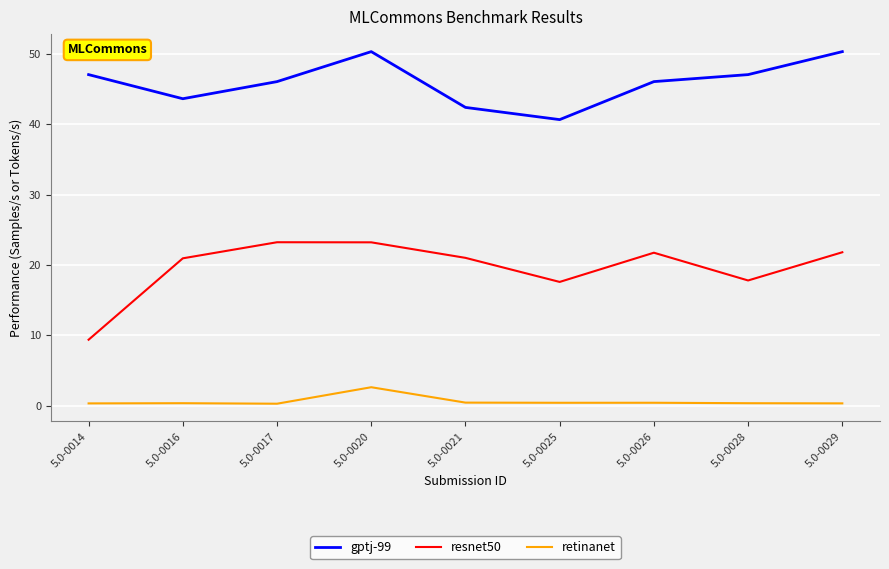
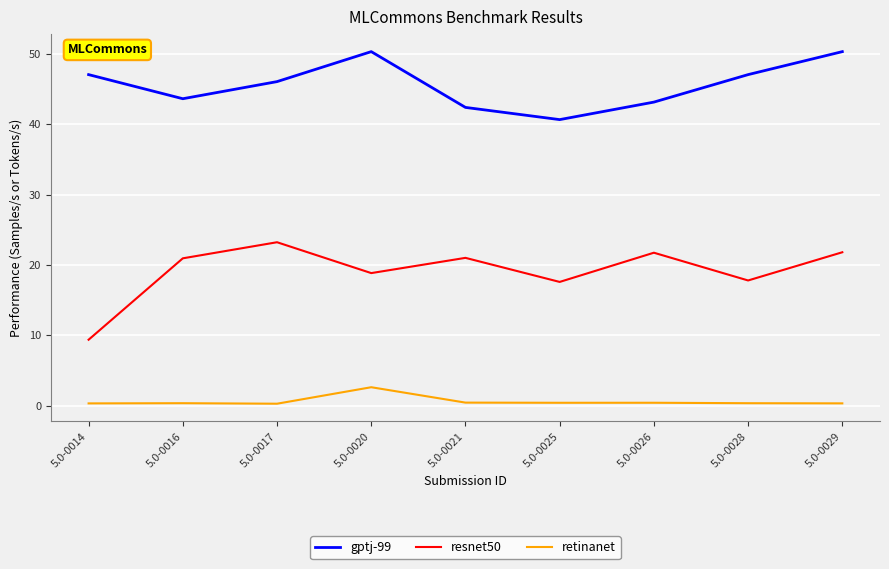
  {
    "gptj-99": {
      "5.0-0014": 47,
      "5.0-0016": 44,
      "5.0-0017": 46,
      "5.0-0020": 50,
      "5.0-0021": 42,
      "5.0-0025": 41,
-     "5.0-0026": 46,
+     "5.0-0026": 43,
      "5.0-0028": 47,
      "5.0-0029": 50
    },
    "resnet50": {
      "5.0-0014": 9,
      "5.0-0016": 21,
      "5.0-0017": 23,
-     "5.0-0020": 23,
+     "5.0-0020": 19,
      "5.0-0021": 21,
      "5.0-0025": 18,
      "5.0-0026": 22,
      "5.0-0028": 18,
      "5.0-0029": 22
    },
    "retinanet": {
      "5.0-0014": 0,
      "5.0-0016": 0,
      "5.0-0017": 0,
      "5.0-0020": 3,
      "5.0-0021": 0,
      "5.0-0025": 0,
      "5.0-0026": 0,
      "5.0-0028": 0,
      "5.0-0029": 0
    }
  }
